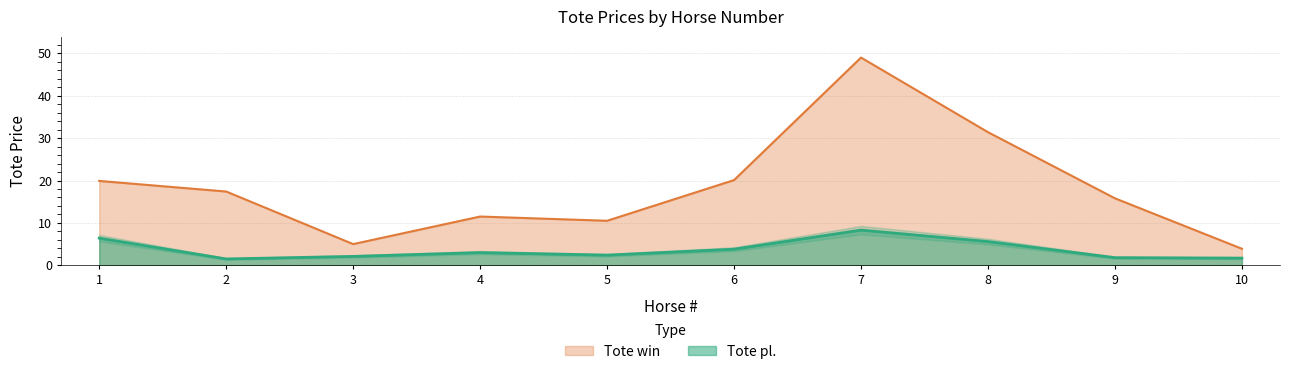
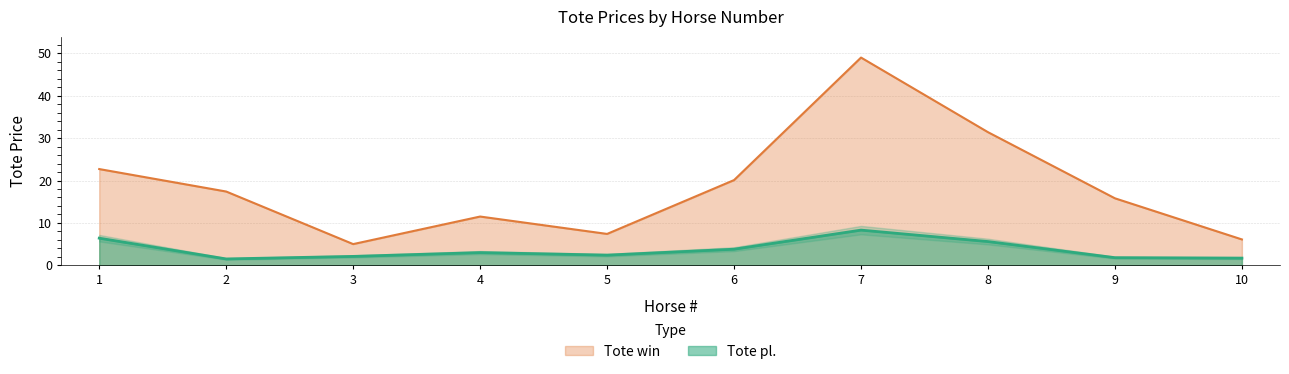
  {
    "Tote win": {
-     "1": 20,
+     "1": 23,
      "2": 17,
      "3": 5,
      "4": 12,
-     "5": 11,
+     "5": 7,
      "6": 20,
      "7": 49,
      "8": 31,
      "9": 16,
-     "10": 4
+     "10": 6
    }
  }
